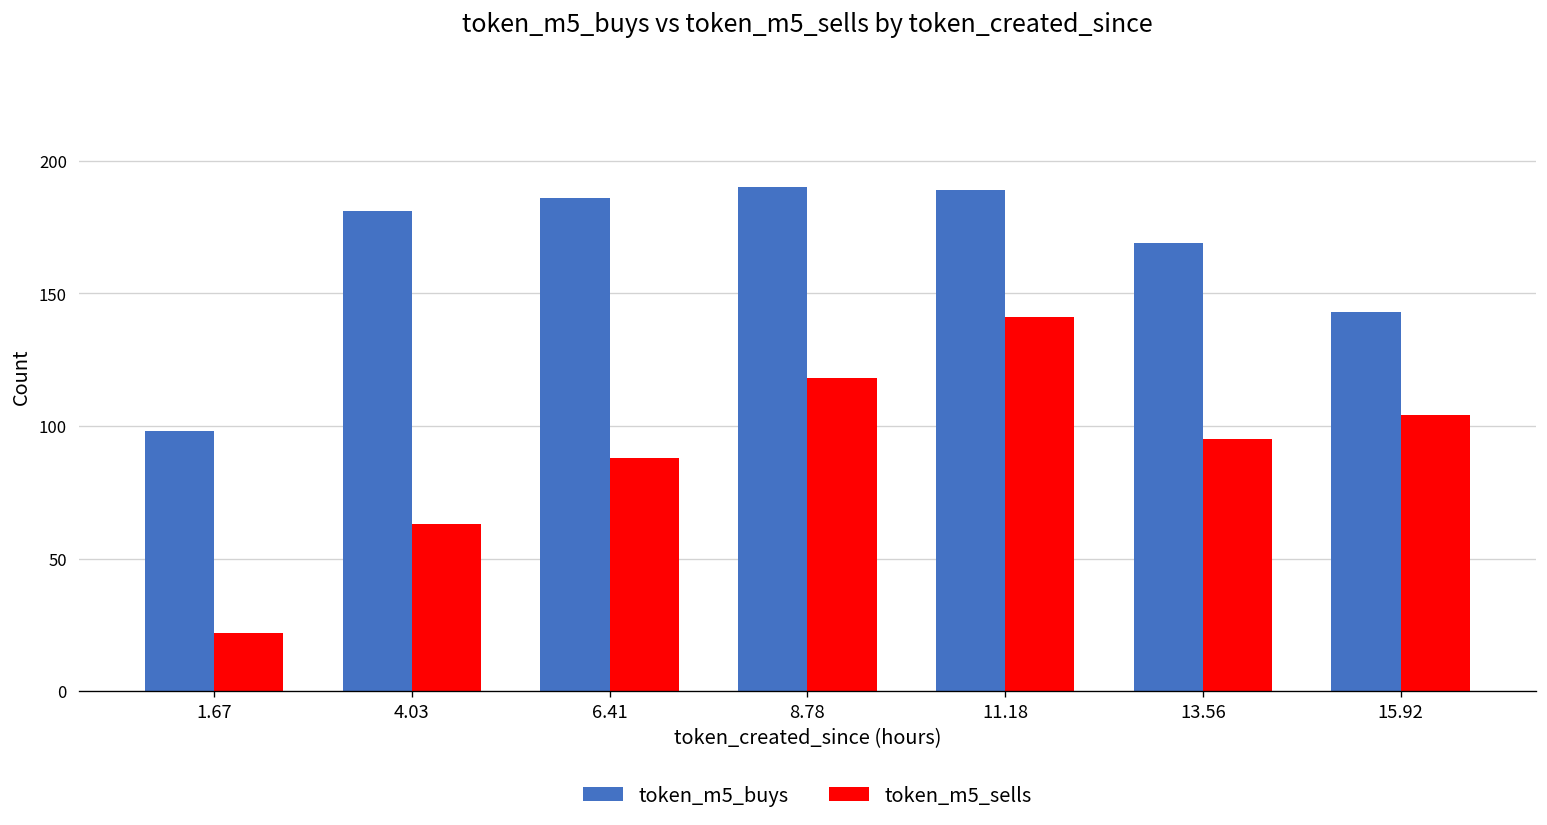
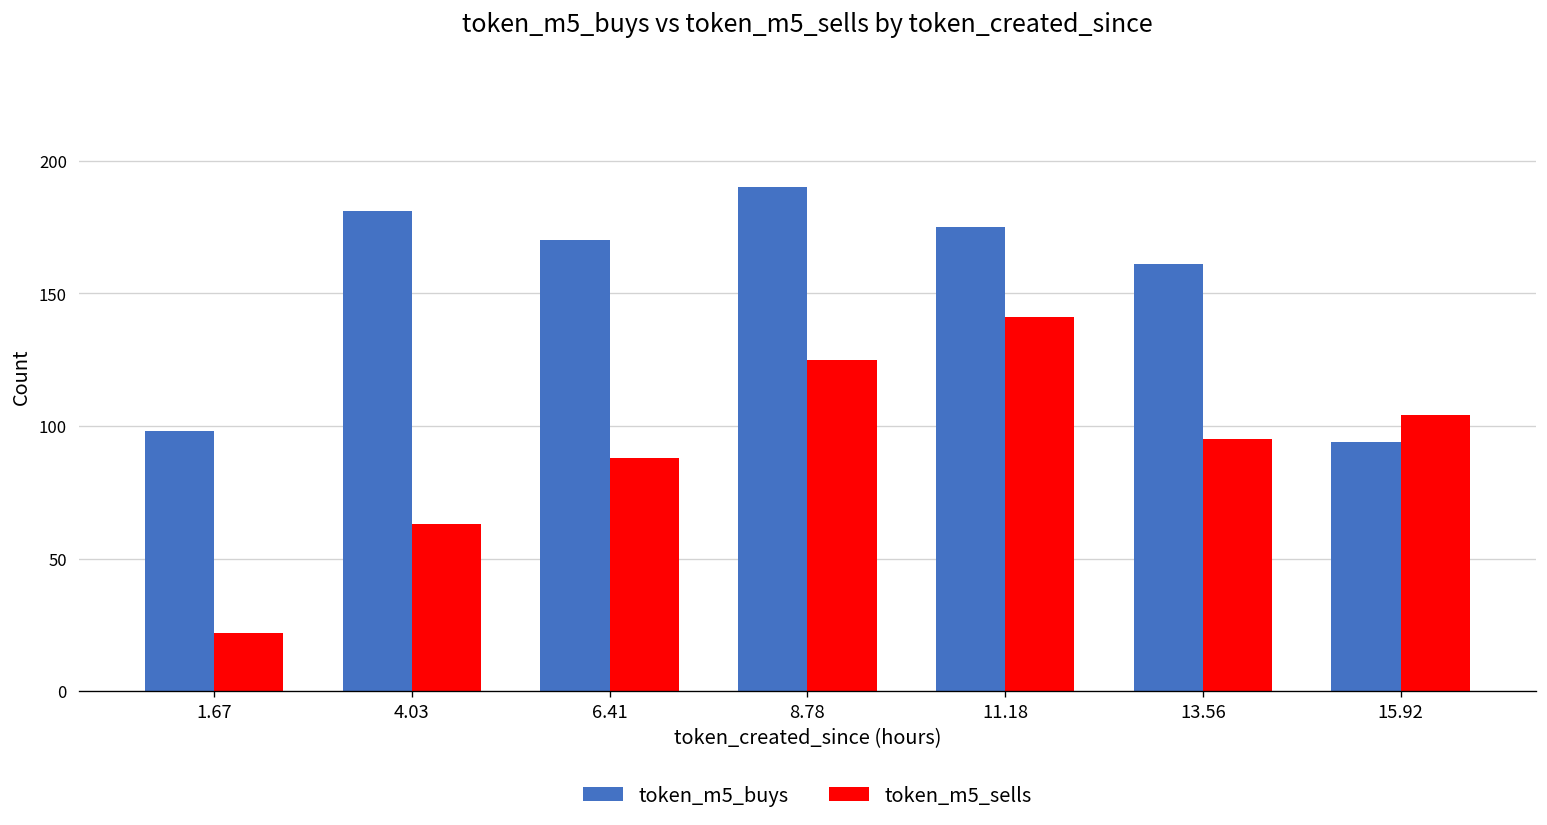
  {
    "token_m5_buys": {
      "1.67": 98,
      "4.03": 181,
-     "6.41": 186,
+     "6.41": 170,
      "8.78": 190,
-     "11.18": 189,
-     "13.56": 169,
-     "15.92": 143
+     "11.18": 175,
+     "13.56": 161,
+     "15.92": 94
    },
    "token_m5_sells": {
      "1.67": 22,
      "4.03": 63,
      "6.41": 88,
-     "8.78": 118,
+     "8.78": 125,
      "11.18": 141,
      "13.56": 95,
      "15.92": 104
    }
  }
